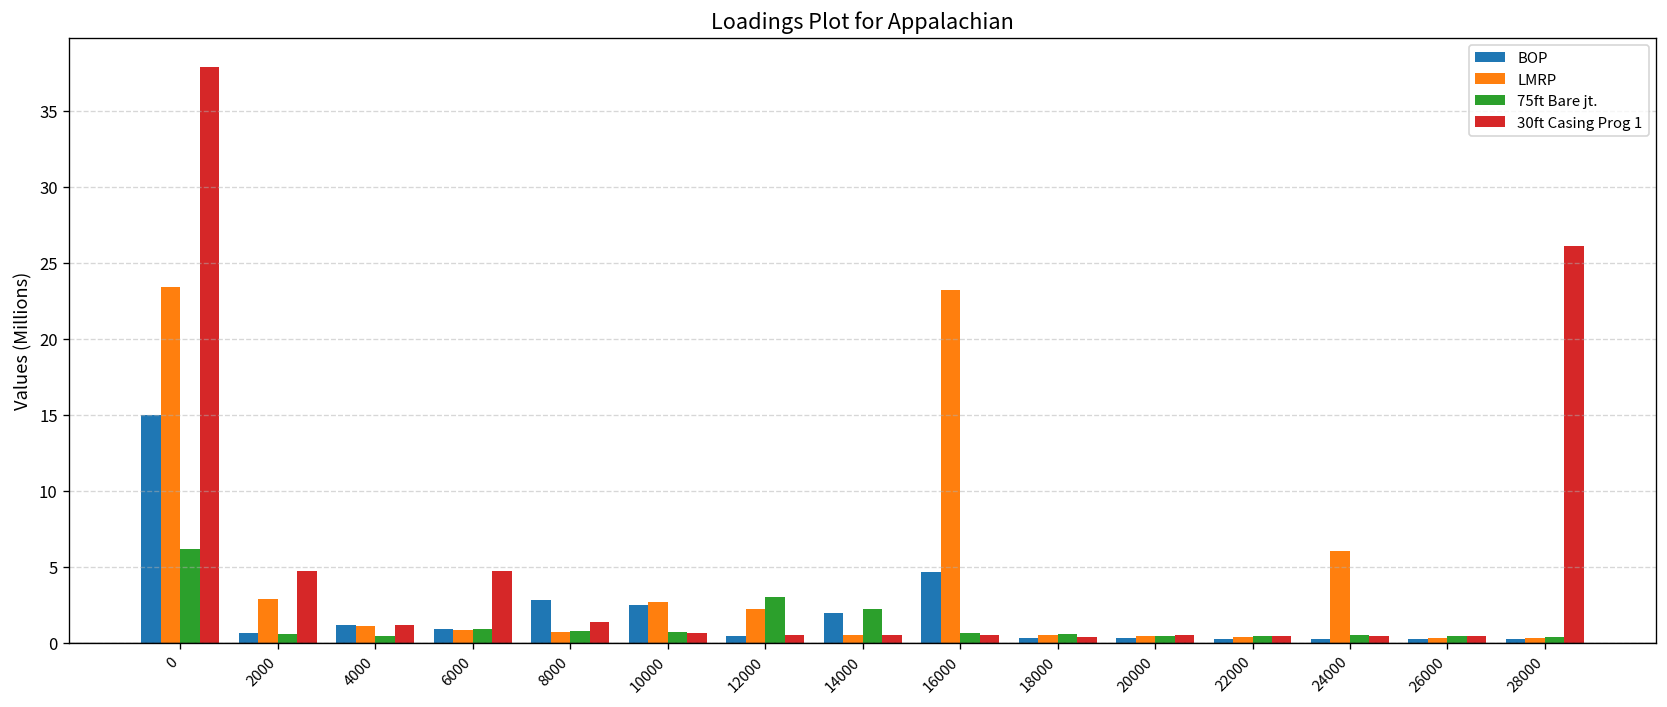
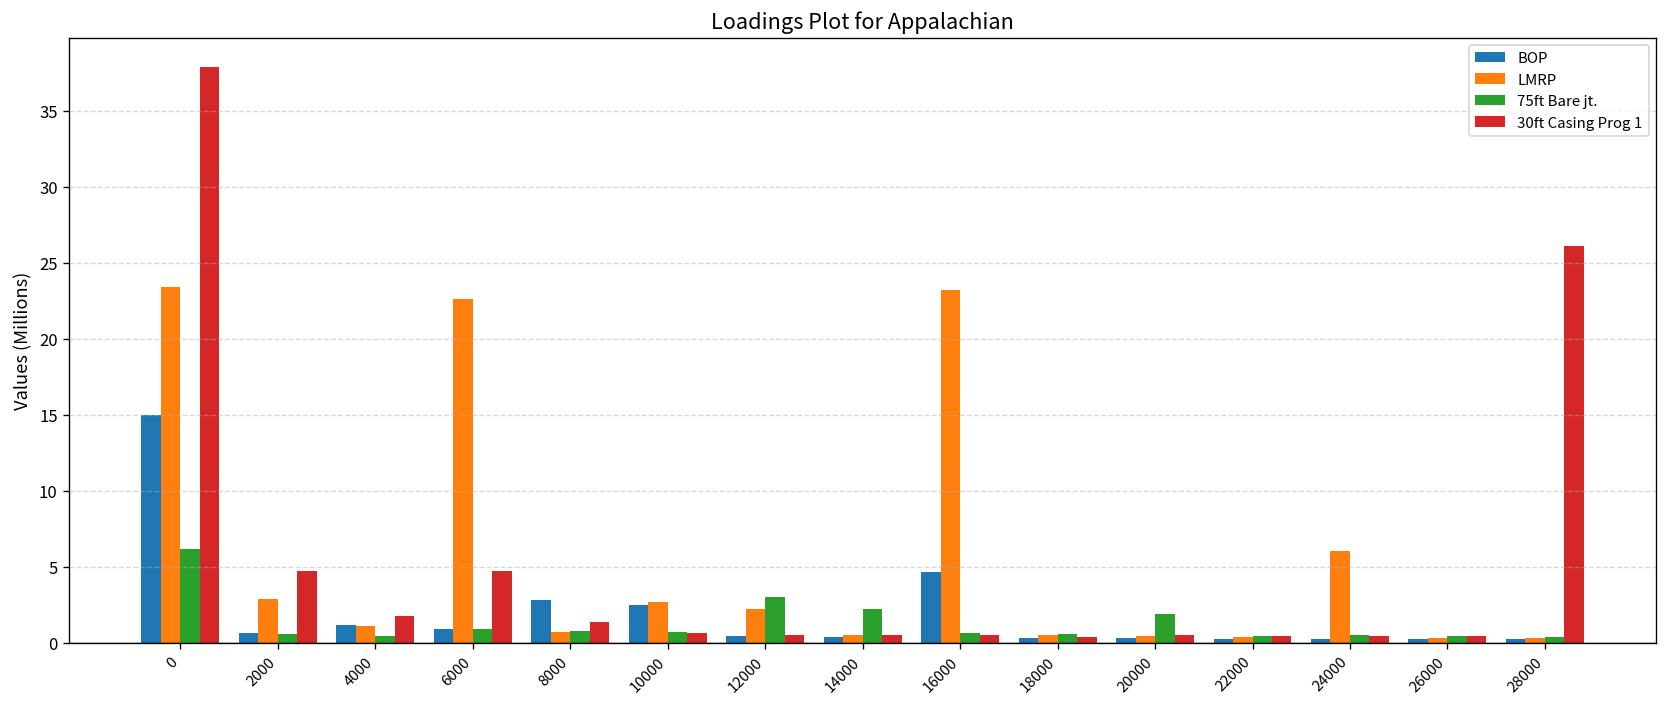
  {
    "BOP": {
      "0": 15.0,
      "2000": 0.6,
      "4000": 1.1,
      "6000": 0.9,
      "8000": 2.8,
      "10000": 2.5,
      "12000": 0.4,
-     "14000": 2.0,
+     "14000": 0.4,
      "16000": 4.6,
      "18000": 0.3,
      "20000": 0.3,
      "22000": 0.2,
      "24000": 0.2,
      "26000": 0.2,
      "28000": 0.2
    },
    "LMRP": {
      "0": 23.4,
      "2000": 2.9,
      "4000": 1.1,
-     "6000": 0.8,
+     "6000": 22.6,
      "8000": 0.7,
      "10000": 2.7,
      "12000": 2.2,
      "14000": 0.5,
      "16000": 23.2,
      "18000": 0.5,
      "20000": 0.4,
      "22000": 0.4,
      "24000": 6.1,
      "26000": 0.3,
      "28000": 0.3
    },
    "75ft Bare jt.": {
      "0": 6.2,
      "2000": 0.6,
      "4000": 0.4,
      "6000": 0.9,
      "8000": 0.7,
      "10000": 0.7,
      "12000": 3.0,
      "14000": 2.2,
      "16000": 0.6,
      "18000": 0.5,
-     "20000": 0.4,
+     "20000": 1.9,
      "22000": 0.4,
      "24000": 0.5,
      "26000": 0.4,
      "28000": 0.4
    },
    "30ft Casing Prog 1": {
      "0": 37.9,
      "2000": 4.7,
-     "4000": 1.1,
+     "4000": 1.8,
      "6000": 4.7,
      "8000": 1.4,
      "10000": 0.6,
      "12000": 0.5,
      "14000": 0.5,
      "16000": 0.5,
      "18000": 0.4,
      "20000": 0.5,
      "22000": 0.4,
      "24000": 0.4,
      "26000": 0.4,
      "28000": 26.1
    }
  }
